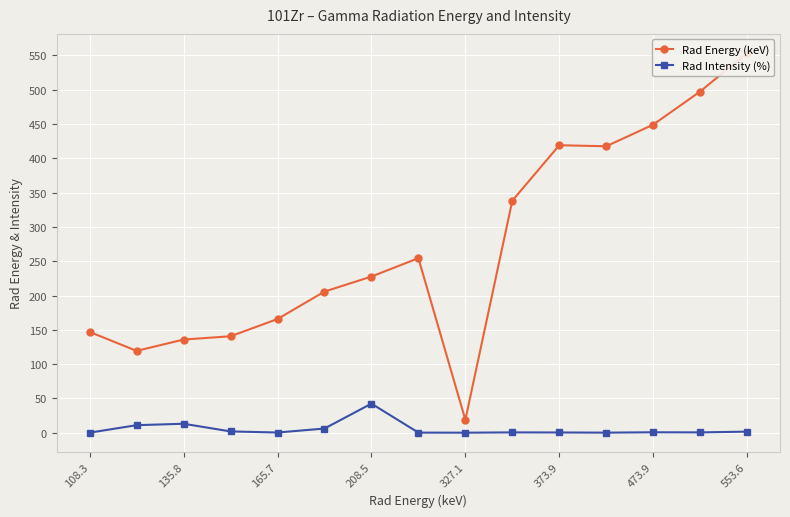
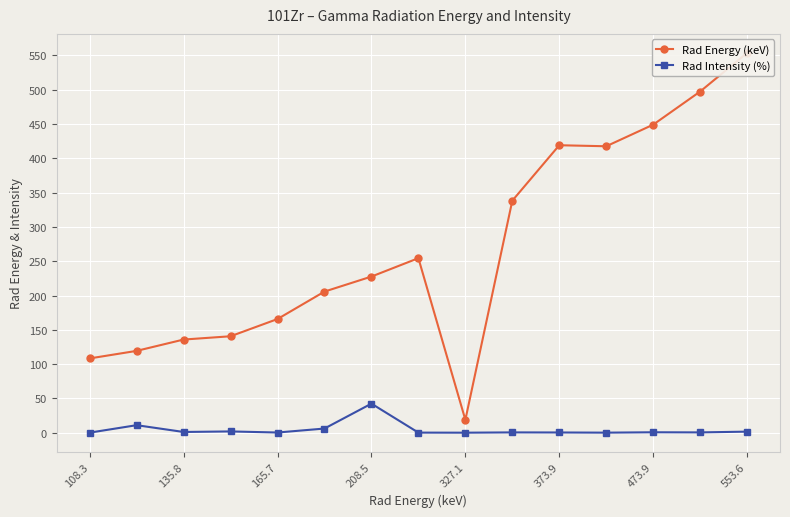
  {
    "Rad Energy (keV)": {
-     "108.3": 150,
+     "108.3": 110,
      "135.8": 140,
      "165.7": 170,
      "208.5": 230,
      "327.1": 20,
      "373.9": 420,
      "473.9": 450
    },
    "Rad Intensity (%)": {
      "108.3": 0,
-     "135.8": 10,
+     "135.8": 0,
      "165.7": 0,
      "208.5": 40,
      "327.1": 0,
      "373.9": 0,
      "473.9": 0,
      "553.6": 0
    }
  }
